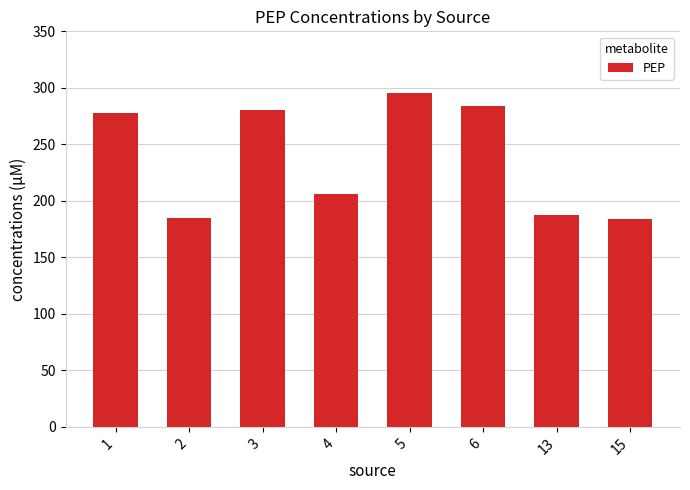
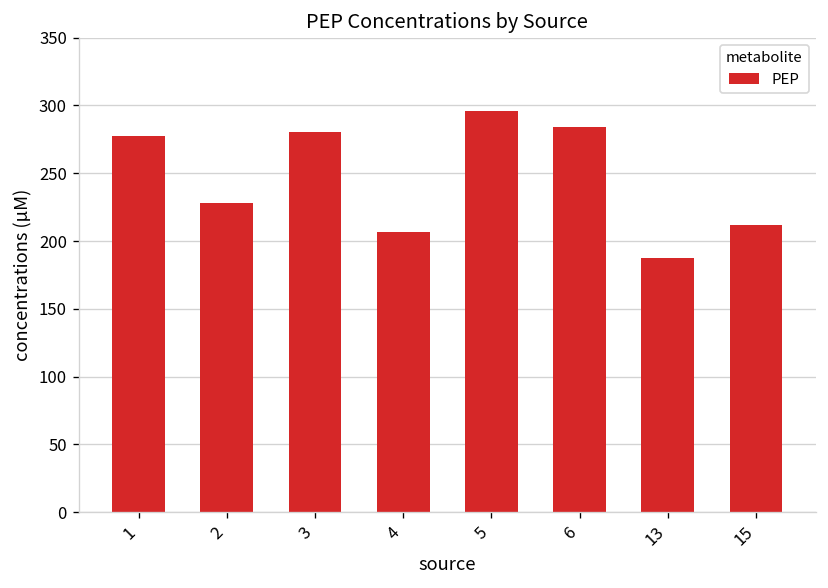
  {
    "1": 278,
-   "2": 185,
+   "2": 228,
    "3": 280,
    "4": 206,
    "5": 296,
    "6": 284,
    "13": 187,
-   "15": 184
+   "15": 212
  }
